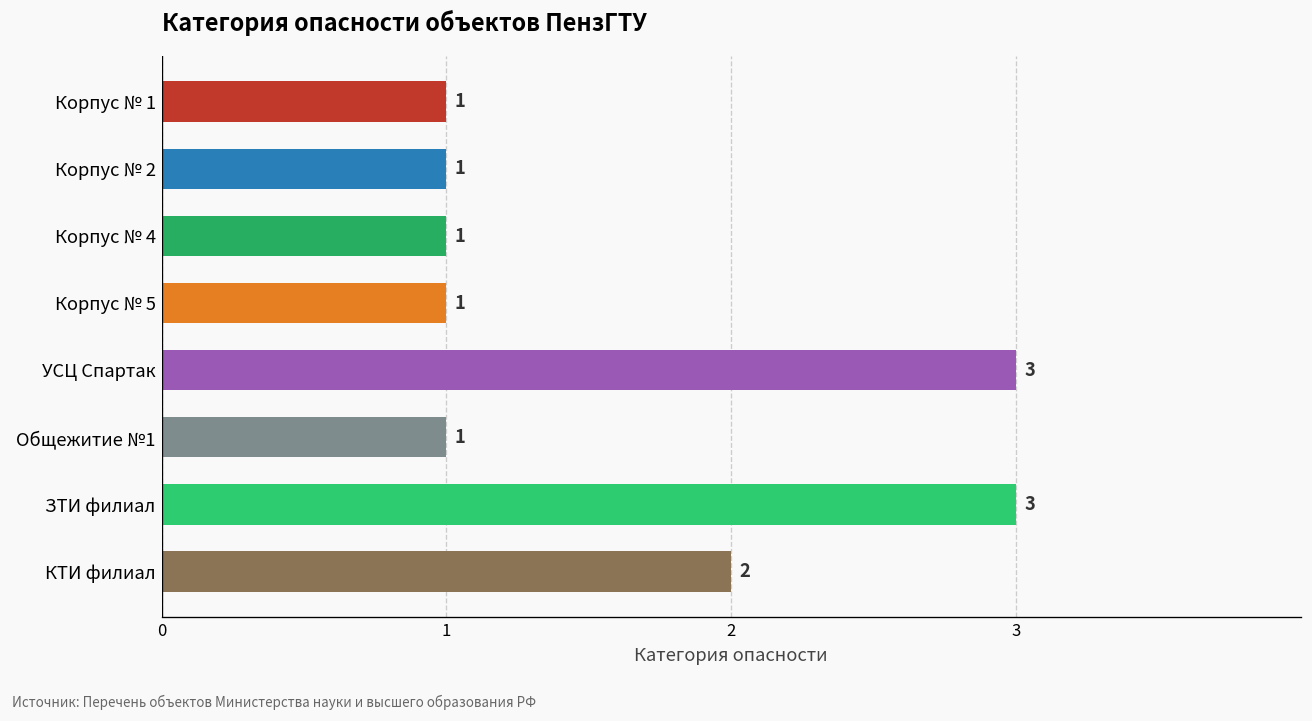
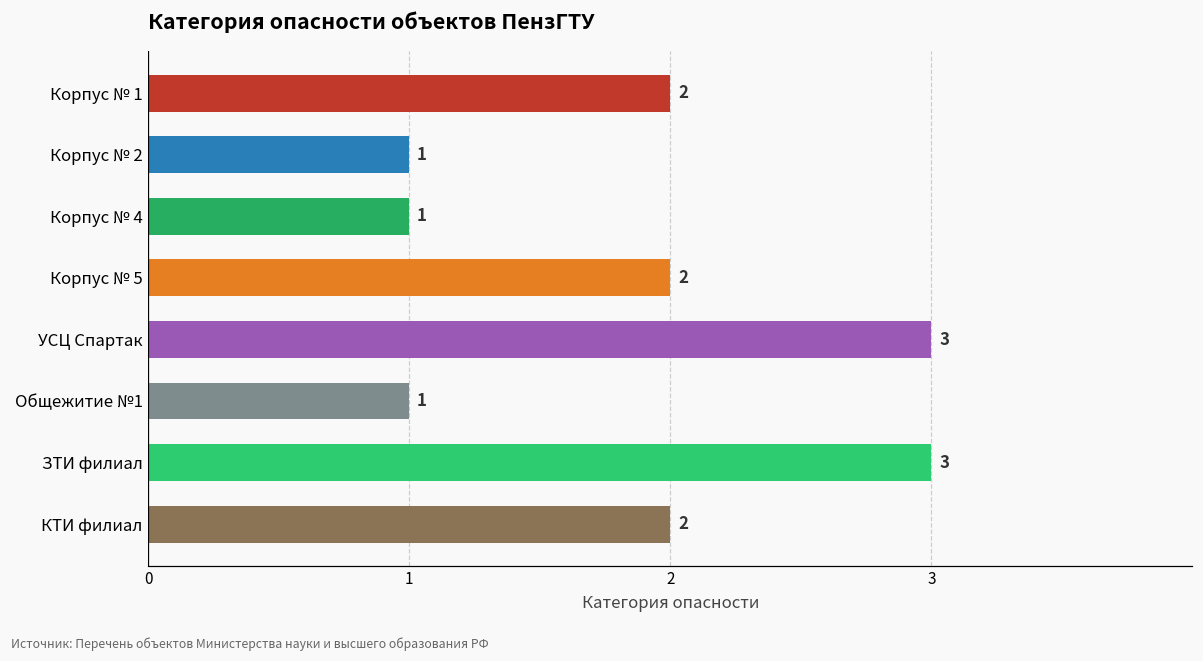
  {
-   "Корпус № 1": 1,
+   "Корпус № 1": 2,
    "Корпус № 2": 1,
    "Корпус № 4": 1,
-   "Корпус № 5": 1,
+   "Корпус № 5": 2,
    "УСЦ Спартак": 3,
    "Общежитие №1": 1,
    "ЗТИ филиал": 3,
    "КТИ филиал": 2
  }
